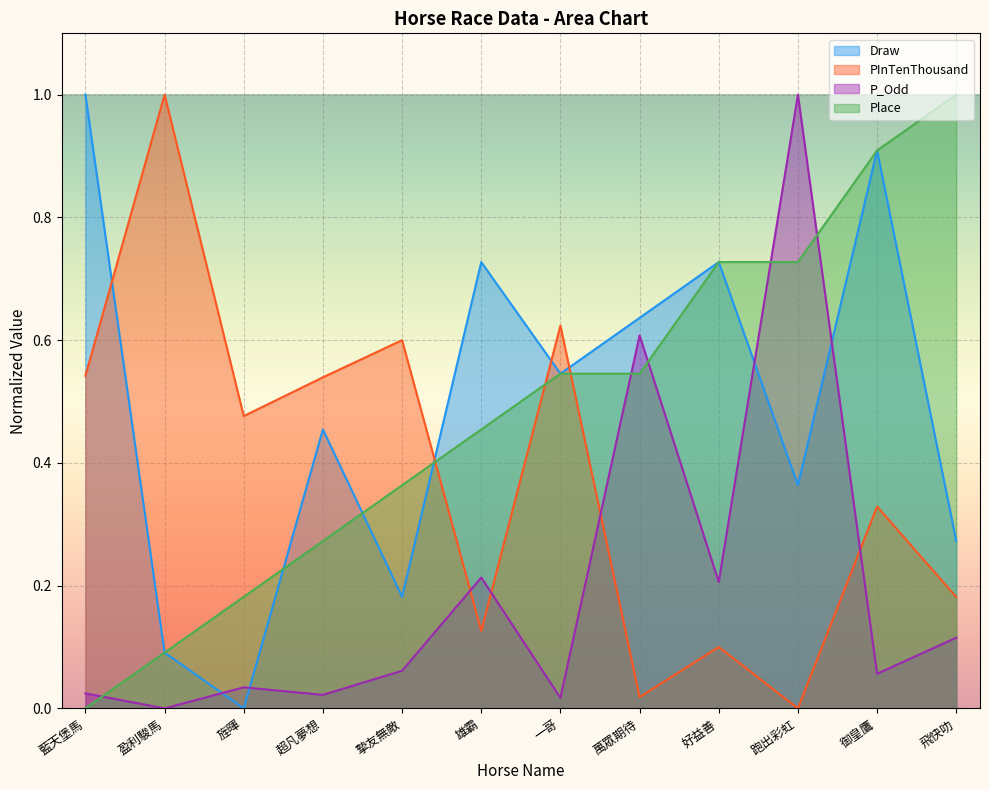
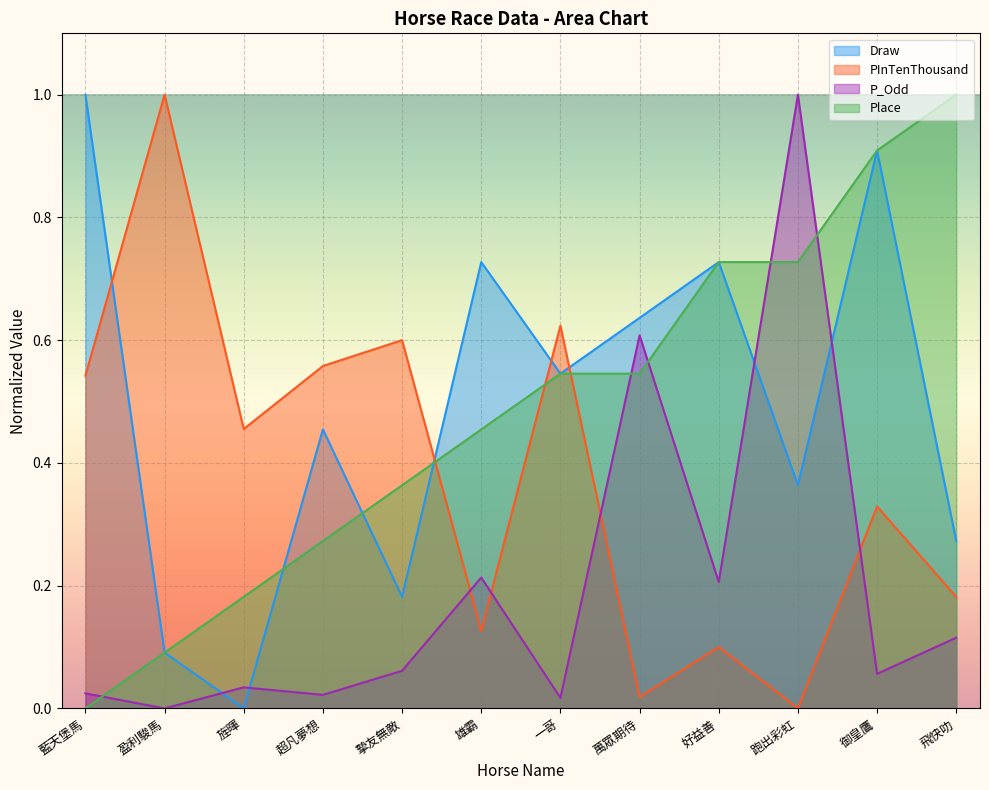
  {
    "Draw": {
      "藍天堡馬": 1.00,
      "旌暉": 0.00,
      "超凡夢想": 0.45,
      "摯友無敵": 0.18,
      "雄霸": 0.73,
      "萬眾期待": 0.64,
      "跑出彩虹": 0.36,
      "飛快叻": 0.27
    },
    "PInTenThousand": {
      "藍天堡馬": 0.54,
      "盈利駿馬": 1.00,
-     "旌暉": 0.48,
-     "超凡夢想": 0.54,
+     "旌暉": 0.46,
+     "超凡夢想": 0.56,
      "摯友無敵": 0.60,
      "雄霸": 0.13,
      "一哥": 0.62,
      "萬眾期待": 0.02,
      "好益善": 0.10,
      "跑出彩虹": 0.00,
      "御皇鷹": 0.33,
      "飛快叻": 0.18
    },
    "P_Odd": {
      "藍天堡馬": 0.02,
      "盈利駿馬": 0.00,
      "旌暉": 0.03,
      "超凡夢想": 0.02,
      "摯友無敵": 0.06,
      "雄霸": 0.21,
      "一哥": 0.02,
      "萬眾期待": 0.61,
      "好益善": 0.21,
      "跑出彩虹": 1.00,
      "御皇鷹": 0.06,
      "飛快叻": 0.12
    },
    "Place": {
      "藍天堡馬": 0.00,
      "旌暉": 0.18,
      "超凡夢想": 0.27,
      "摯友無敵": 0.36,
      "雄霸": 0.45,
      "萬眾期待": 0.55,
      "跑出彩虹": 0.73
    }
  }
